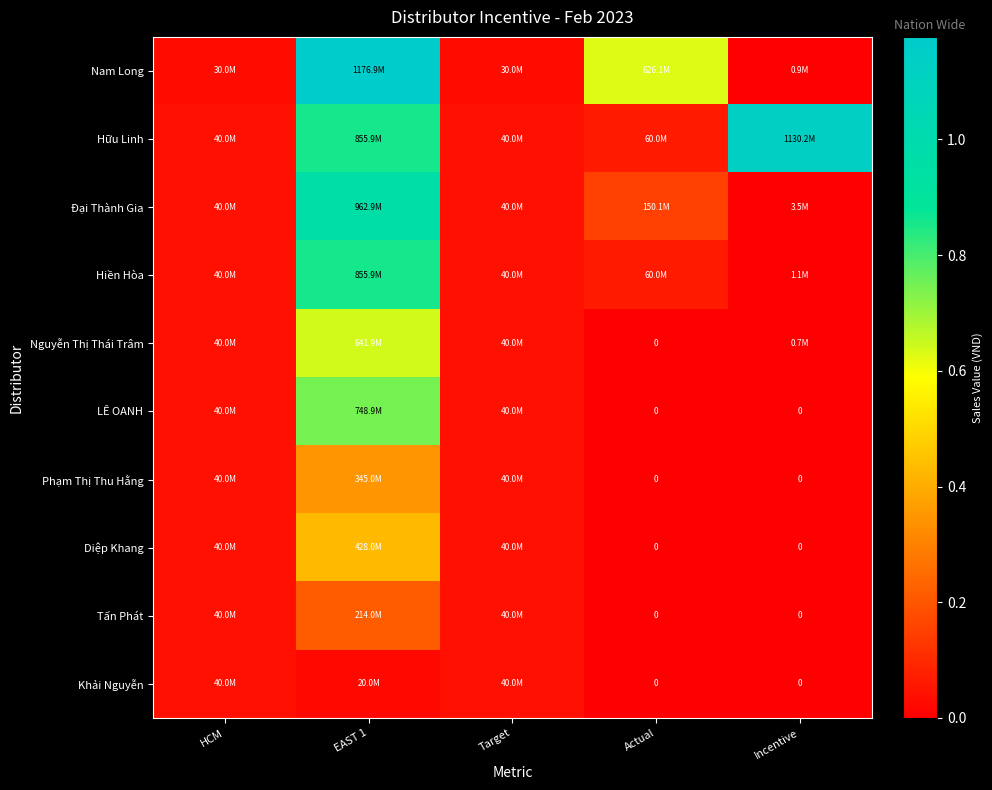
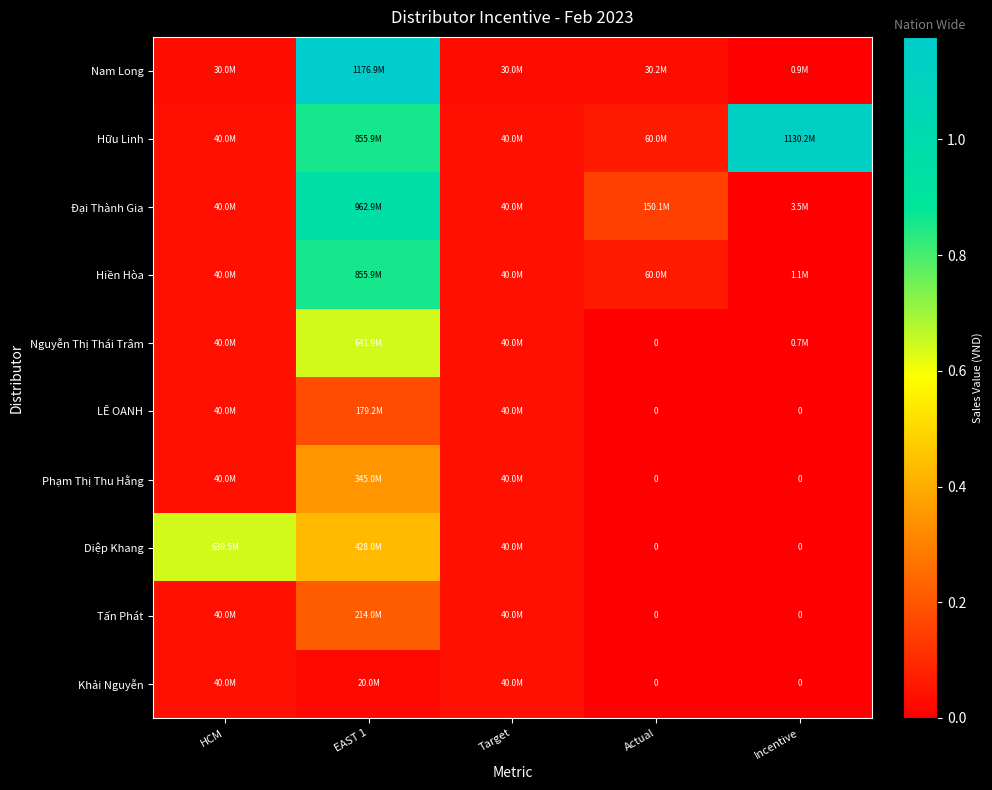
  {
    "Nam Long": {
      "HCM": "30.0M",
      "EAST 1": "1176.9M",
      "Target": "30.0M",
-     "Actual": "626.1M",
+     "Actual": "30.2M",
      "Incentive": "0.9M"
    },
    "Hữu Linh": {
      "HCM": "40.0M",
      "EAST 1": "855.9M",
      "Target": "40.0M",
      "Actual": "60.0M",
      "Incentive": "1130.2M"
    },
    "Đại Thành Gia": {
      "HCM": "40.0M",
      "EAST 1": "962.9M",
      "Target": "40.0M",
      "Actual": "150.1M",
      "Incentive": "3.5M"
    },
    "Hiền Hòa": {
      "HCM": "40.0M",
      "EAST 1": "855.9M",
      "Target": "40.0M",
      "Actual": "60.0M",
      "Incentive": "1.1M"
    },
    "Nguyễn Thị Thái Trâm": {
      "HCM": "40.0M",
      "EAST 1": "641.9M",
      "Target": "40.0M",
      "Actual": "0",
      "Incentive": "0.7M"
    },
    "LÊ OANH": {
      "HCM": "40.0M",
-     "EAST 1": "748.9M",
+     "EAST 1": "179.2M",
      "Target": "40.0M",
      "Actual": "0",
      "Incentive": "0"
    },
    "Phạm Thị Thu Hằng": {
      "HCM": "40.0M",
      "EAST 1": "345.0M",
      "Target": "40.0M",
      "Actual": "0",
      "Incentive": "0"
    },
    "Diệp Khang": {
-     "HCM": "40.0M",
+     "HCM": "639.5M",
      "EAST 1": "428.0M",
      "Target": "40.0M",
      "Actual": "0",
      "Incentive": "0"
    },
    "Tấn Phát": {
      "HCM": "40.0M",
      "EAST 1": "214.0M",
      "Target": "40.0M",
      "Actual": "0",
      "Incentive": "0"
    },
    "Khải Nguyễn": {
      "HCM": "40.0M",
      "EAST 1": "20.0M",
      "Target": "40.0M",
      "Actual": "0",
      "Incentive": "0"
    }
  }
